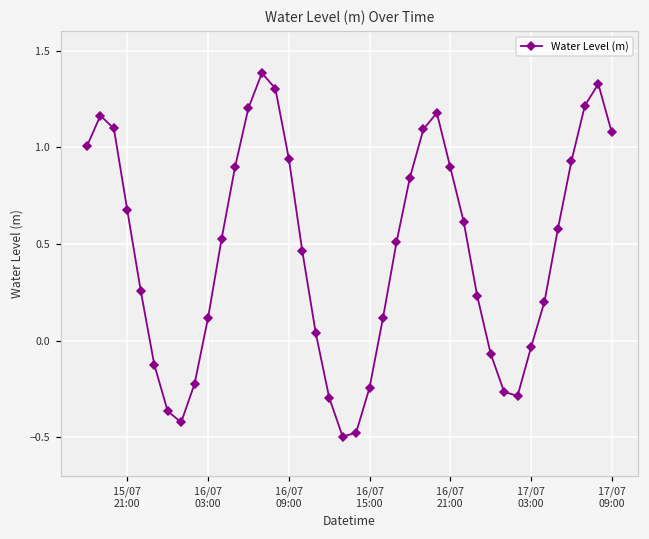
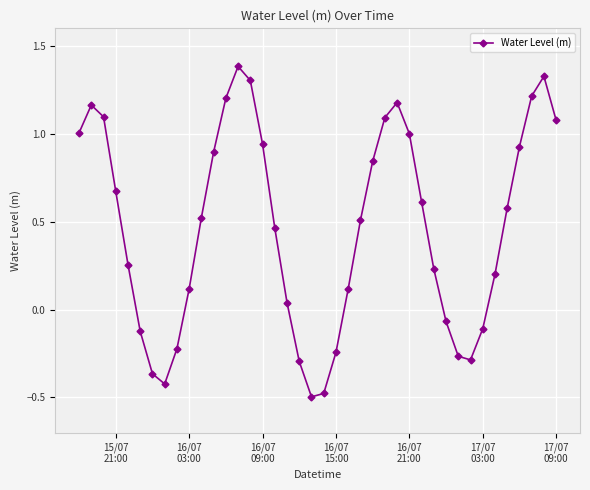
  {
    "15/07 21:00": 0.67,
    "16/07 03:00": 0.12,
    "16/07 09:00": 0.94,
    "16/07 15:00": -0.24,
-   "16/07 21:00": 0.90,
-   "17/07 03:00": -0.04,
+   "16/07 21:00": 1.00,
+   "17/07 03:00": -0.11,
    "17/07 09:00": 1.08
  }
